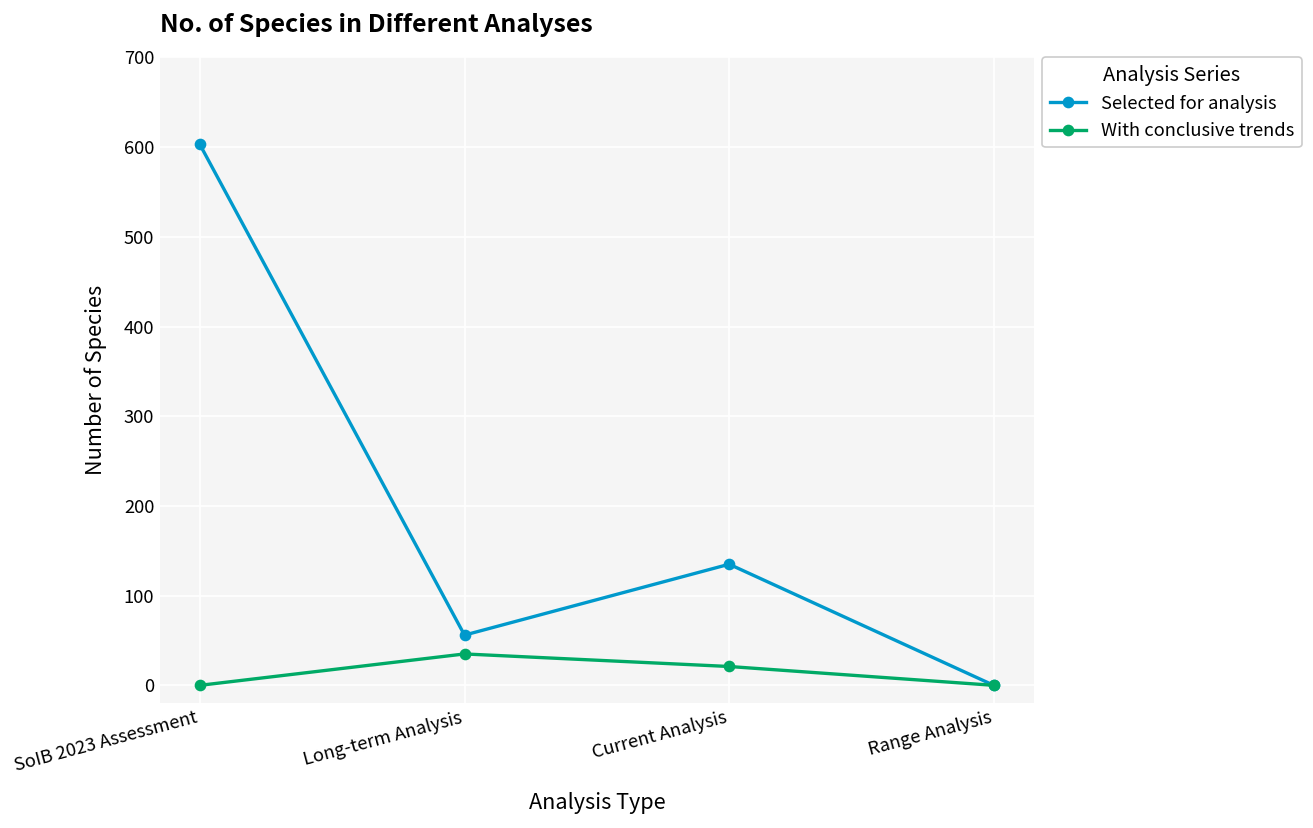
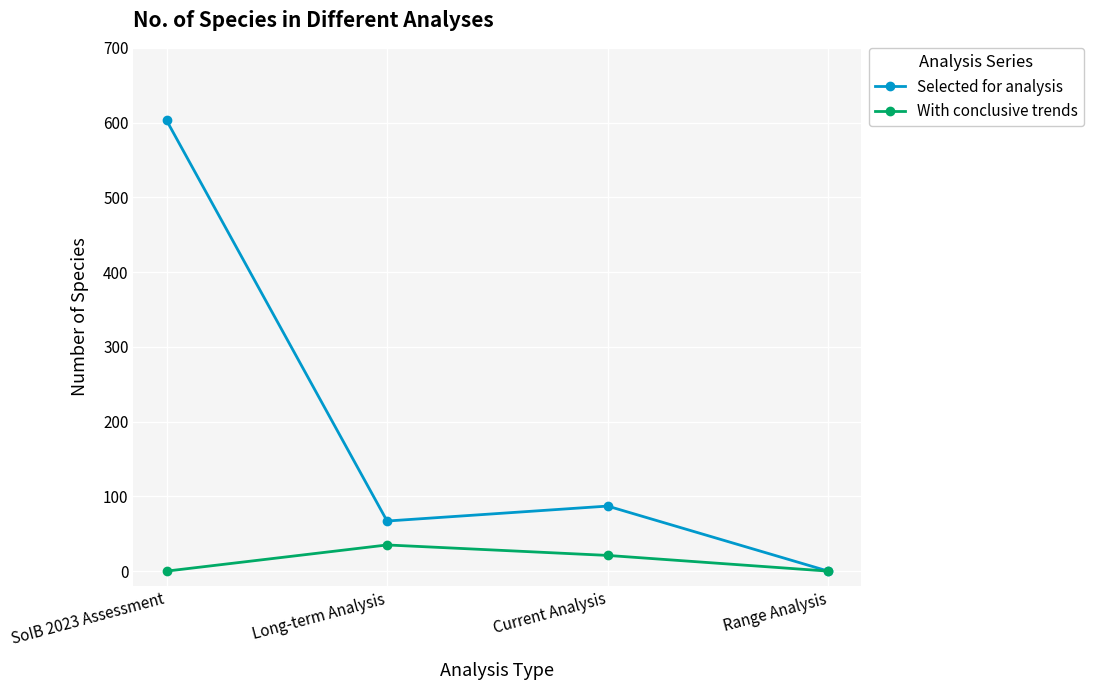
  {
    "Selected for analysis": {
      "SoIB 2023 Assessment": 600,
-     "Long-term Analysis": 60,
-     "Current Analysis": 140
+     "Long-term Analysis": 70,
+     "Current Analysis": 90
    },
    "With conclusive trends": {
      "SoIB 2023 Assessment": 0,
      "Long-term Analysis": 40,
      "Current Analysis": 20
    }
  }
